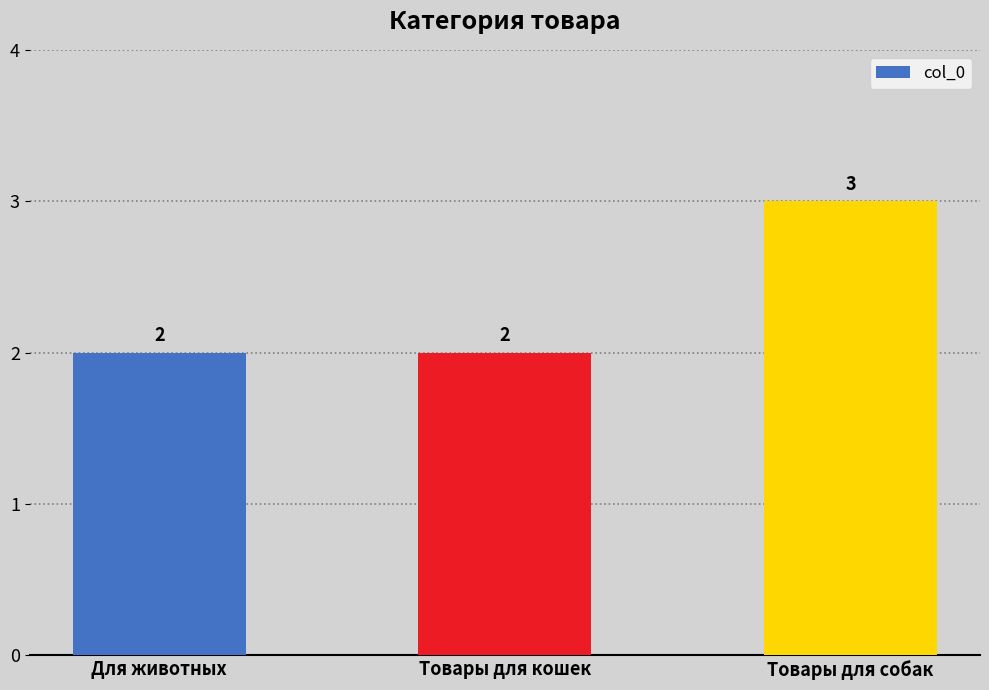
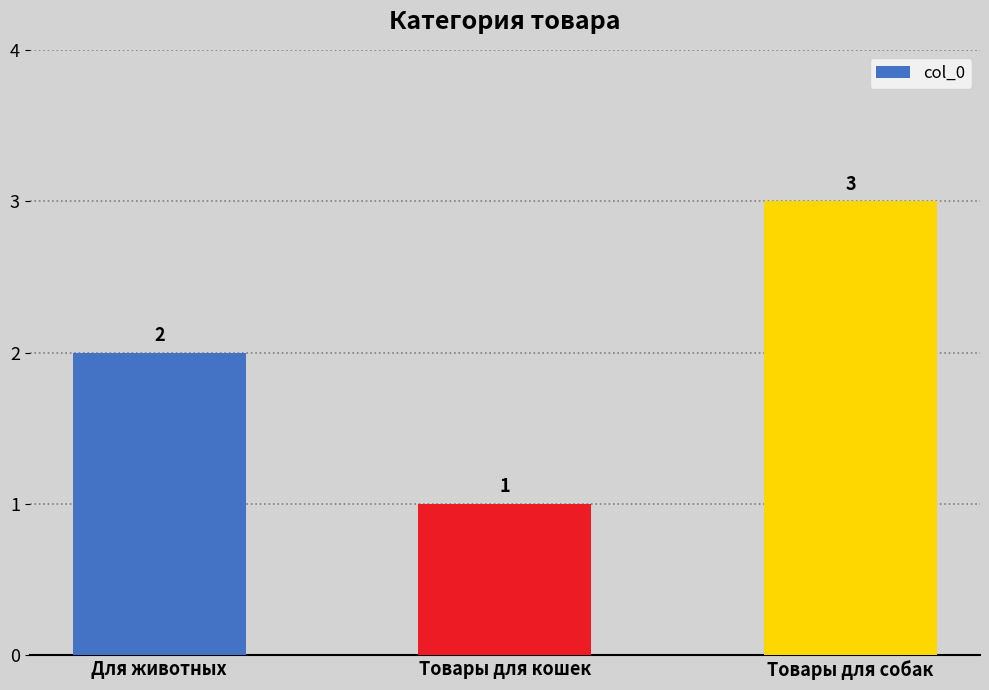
  {
    "Для животных": 2,
-   "Товары для кошек": 2,
+   "Товары для кошек": 1,
    "Товары для собак": 3
  }
